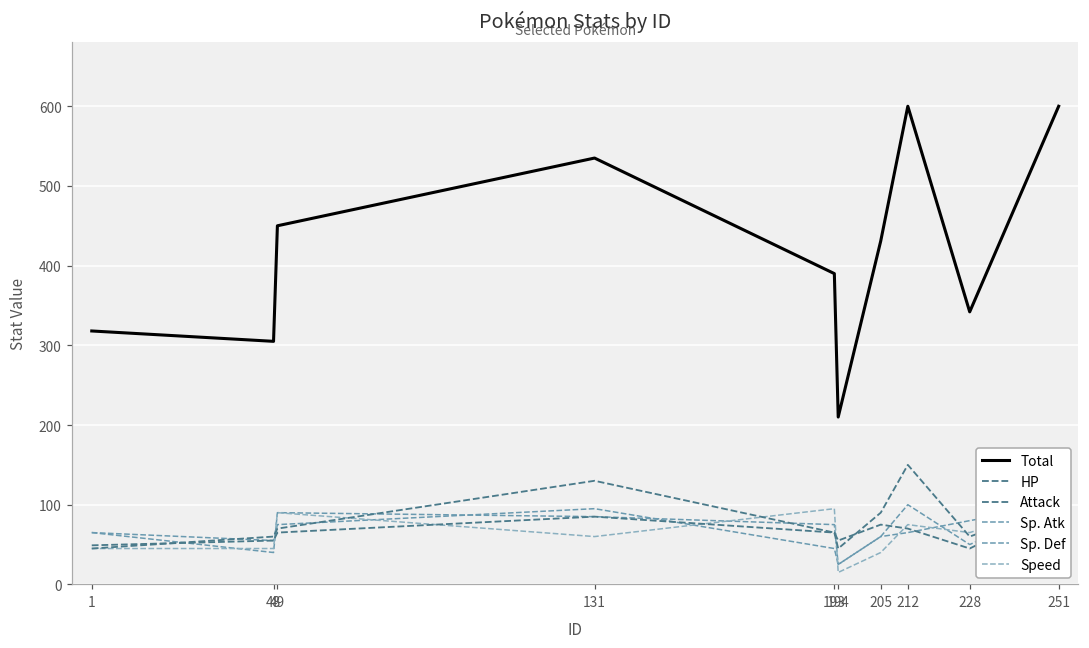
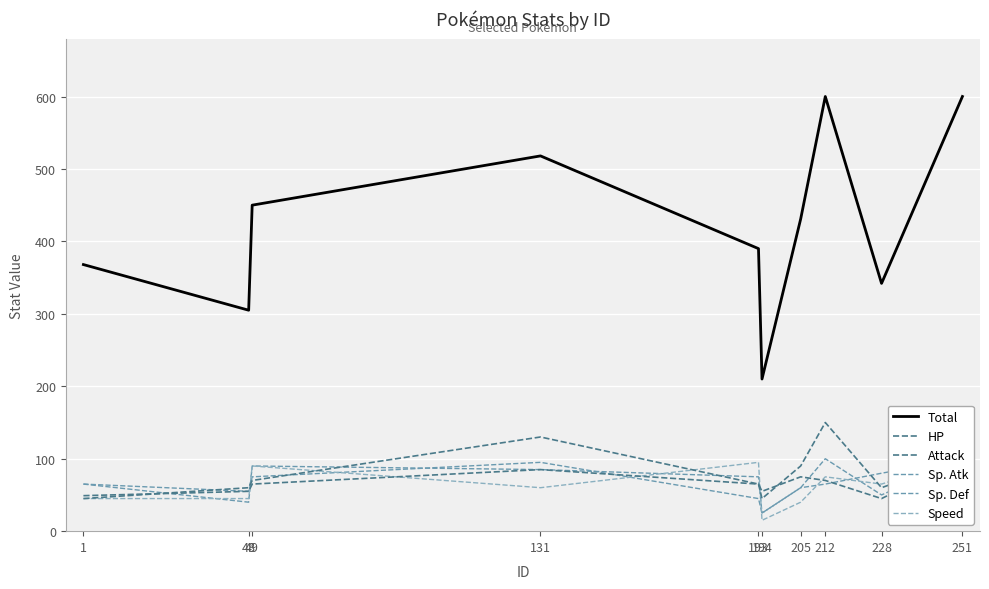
  {
    "Total": {
-     "1": 320,
-     "131": 540,
+     "1": 370,
+     "131": 520,
      "205": 430,
      "212": 600,
      "228": 340,
      "251": 600
    }
  }
